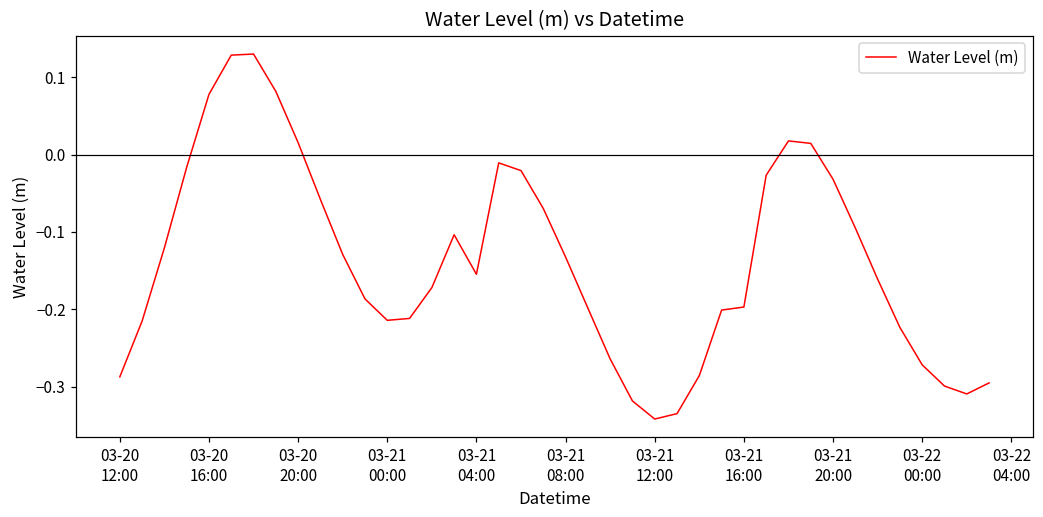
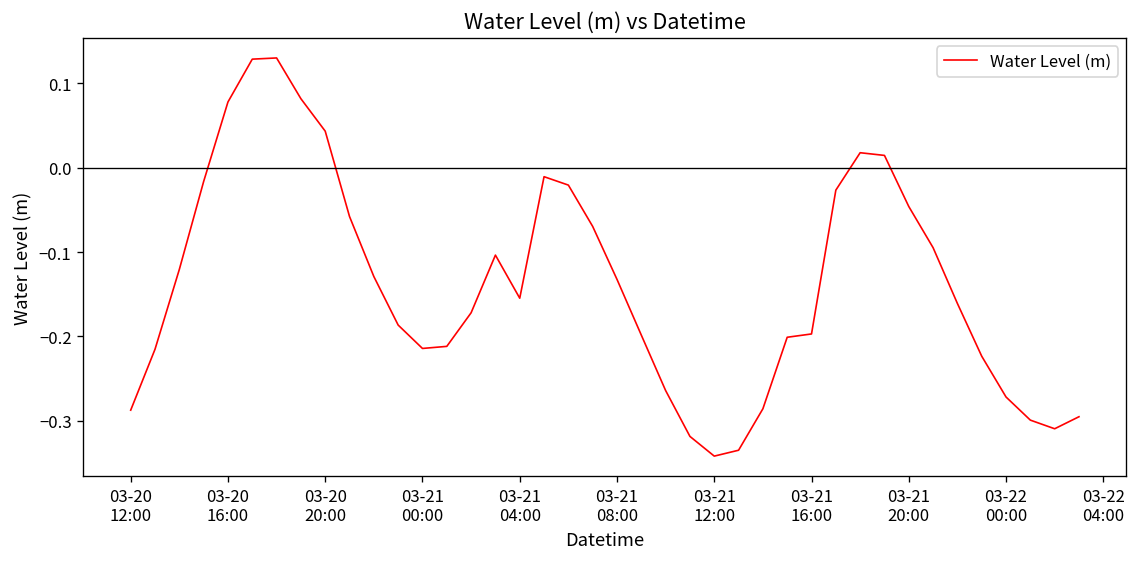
  {
    "03-20 12:00": -0.29,
    "03-20 16:00": 0.08,
-   "03-20 20:00": 0.02,
+   "03-20 20:00": 0.04,
    "03-21 00:00": -0.21,
    "03-21 04:00": -0.15,
    "03-21 08:00": -0.13,
    "03-21 12:00": -0.34,
    "03-21 16:00": -0.20,
-   "03-21 20:00": -0.03,
+   "03-21 20:00": -0.05,
    "03-22 00:00": -0.27
  }
